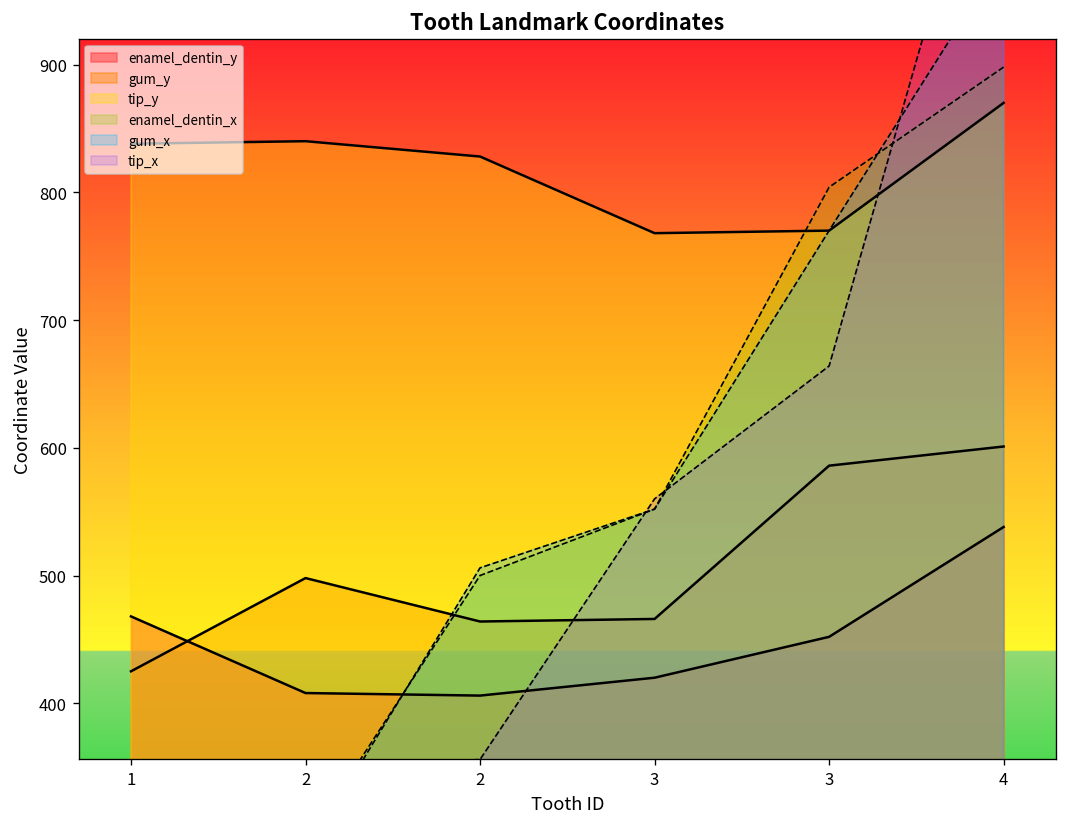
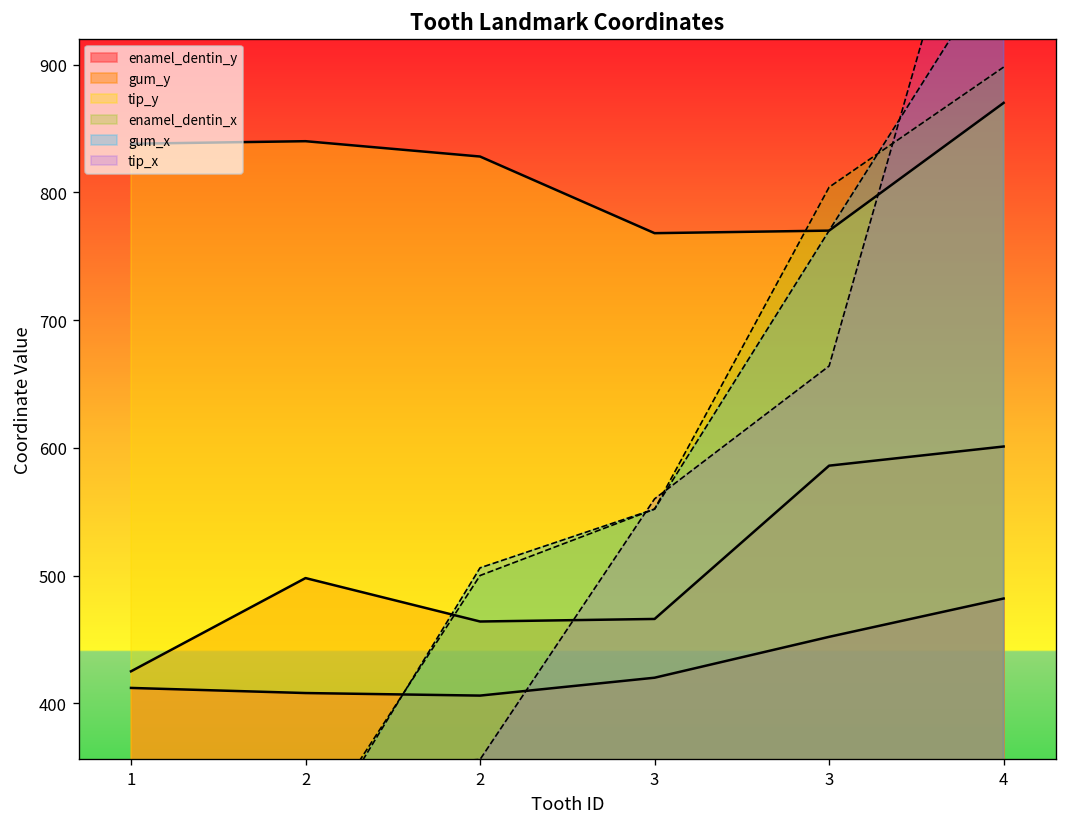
  {
    "enamel_dentin_y": {
-     "1": 468,
-     "4": 538
+     "1": 412,
+     "4": 482
    },
    "gum_y": {
      "1": 425,
      "4": 601
    }
  }
